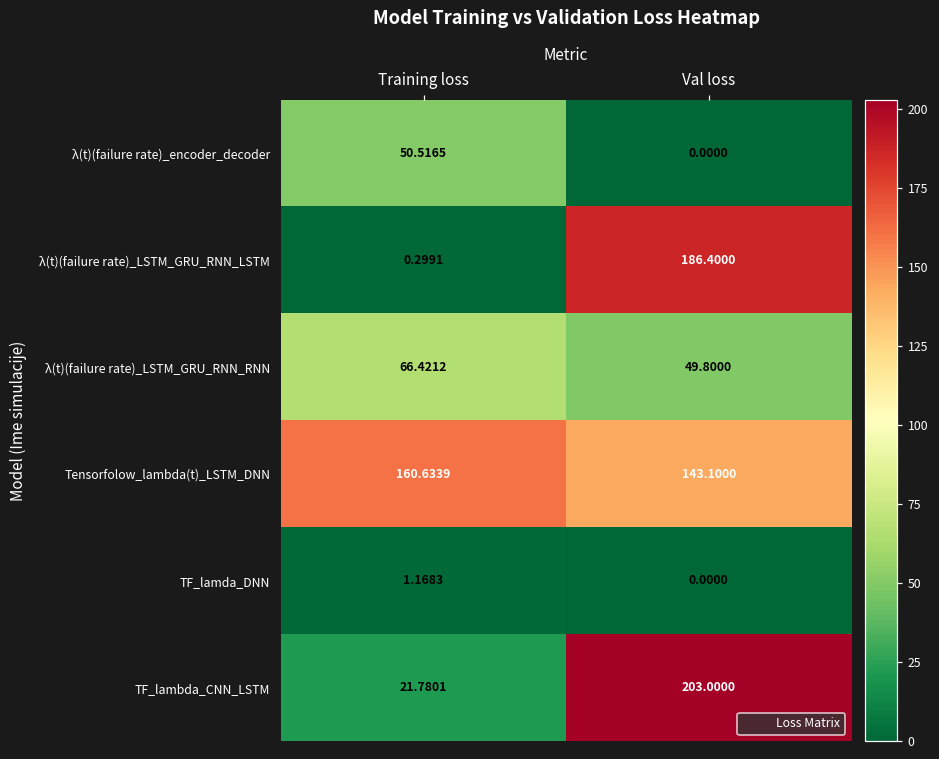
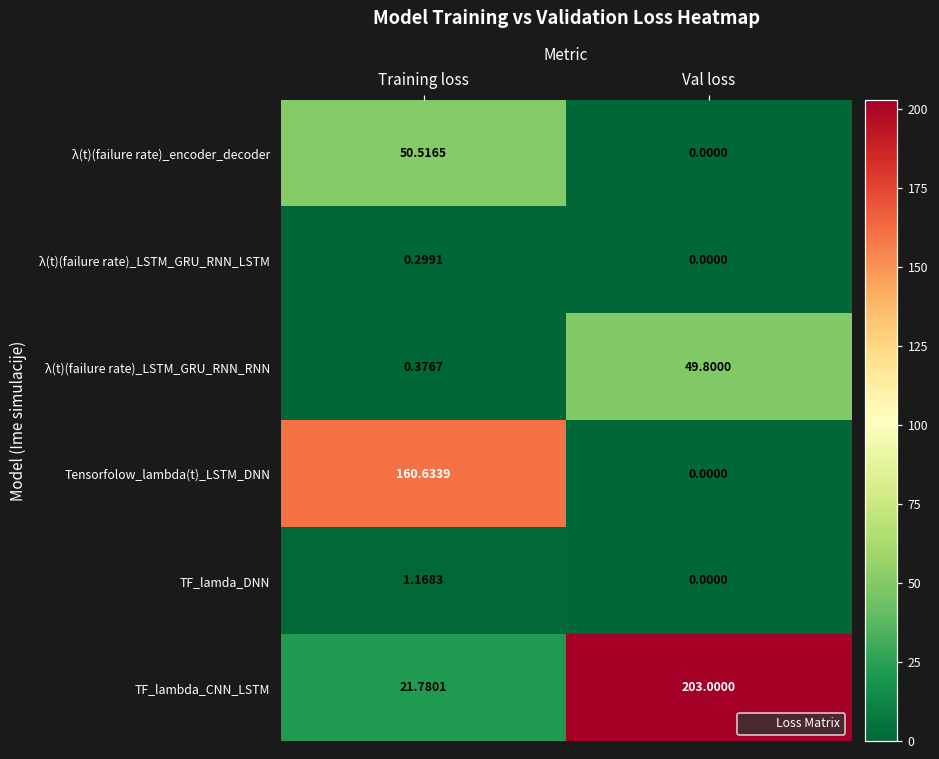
  {
    "λ(t)(failure rate)_encoder_decoder": {
      "Training loss": 50.5165,
      "Val loss": 0.0000
    },
    "λ(t)(failure rate)_LSTM_GRU_RNN_LSTM": {
      "Training loss": 0.2991,
-     "Val loss": 186.4000
+     "Val loss": 0.0000
    },
    "λ(t)(failure rate)_LSTM_GRU_RNN_RNN": {
-     "Training loss": 66.4212,
+     "Training loss": 0.3767,
      "Val loss": 49.8000
    },
    "Tensorfolow_lambda(t)_LSTM_DNN": {
      "Training loss": 160.6339,
-     "Val loss": 143.1000
+     "Val loss": 0.0000
    },
    "TF_lamda_DNN": {
      "Training loss": 1.1683,
      "Val loss": 0.0000
    },
    "TF_lambda_CNN_LSTM": {
      "Training loss": 21.7801,
      "Val loss": 203.0000
    }
  }
